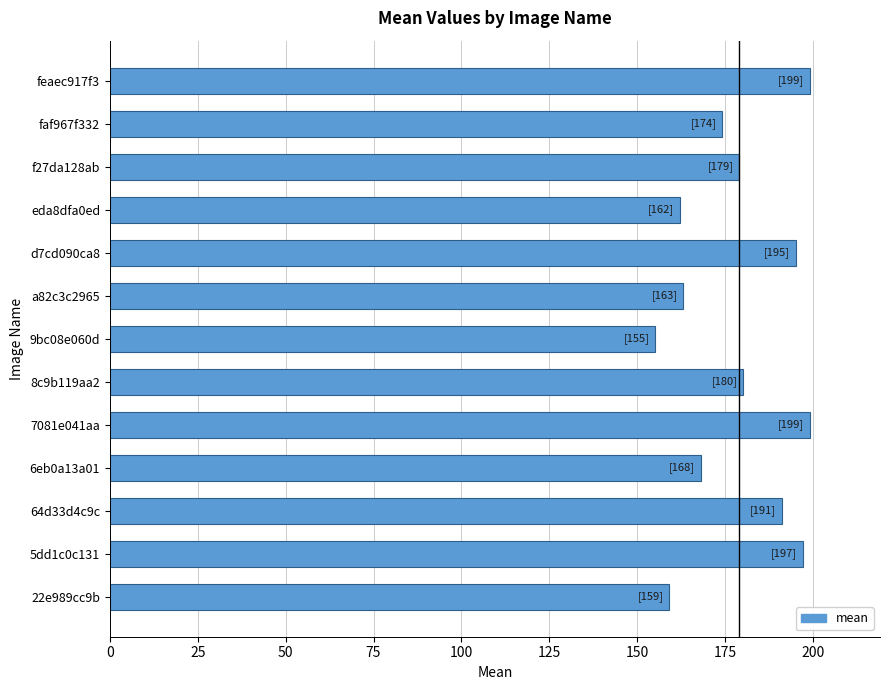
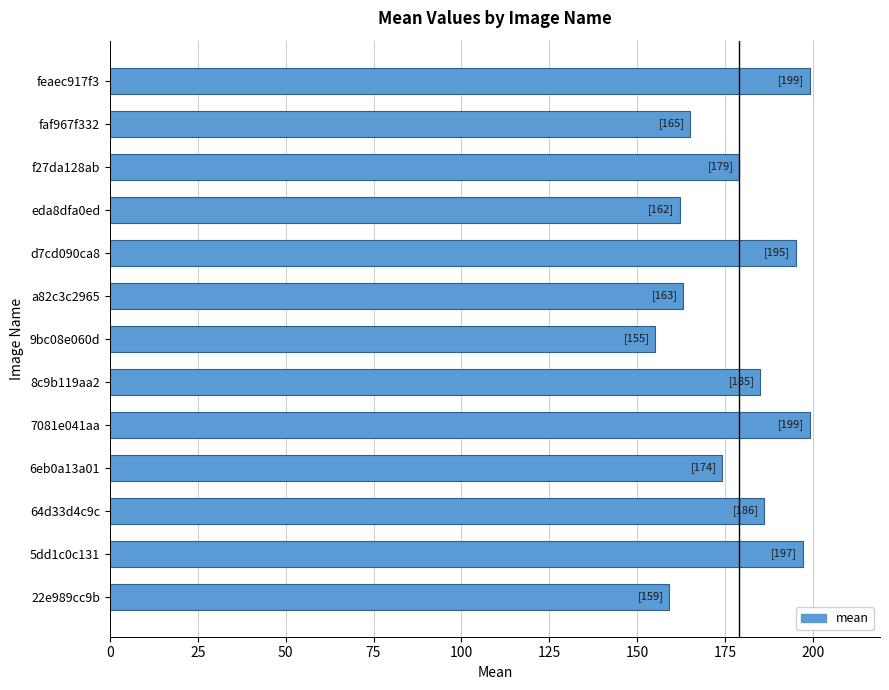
  {
    "feaec917f3": "199]",
-   "faf967f332": "174]",
+   "faf967f332": "165]",
    "f27da128ab": "179]",
    "eda8dfa0ed": "162]",
    "d7cd090ca8": "195]",
    "a82c3c2965": "163]",
    "9bc08e060d": "155]",
-   "8c9b119aa2": "180]",
+   "8c9b119aa2": "185]",
    "7081e041aa": "199]",
-   "6eb0a13a01": "168]",
-   "64d33d4c9c": "191]",
+   "6eb0a13a01": "174]",
+   "64d33d4c9c": "186]",
    "5dd1c0c131": "197]",
    "22e989cc9b": "159]"
  }
